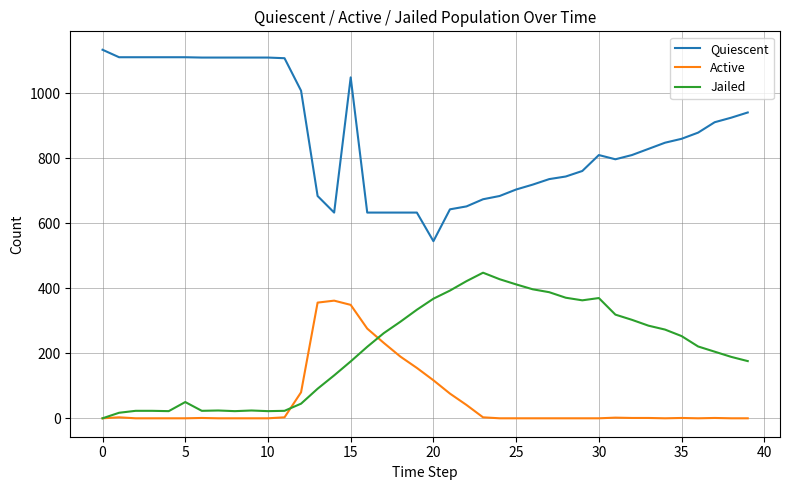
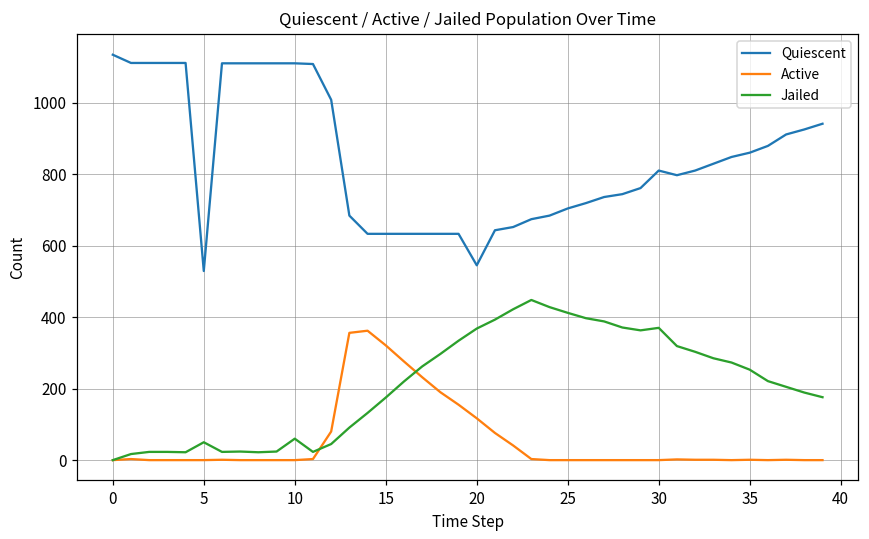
  {
    "Quiescent": {
      "0": 1130,
-     "5": 1110,
+     "5": 530,
      "10": 1110,
-     "15": 1050,
+     "15": 630,
      "20": 550,
      "25": 700,
      "30": 810,
      "35": 860
    },
    "Active": {
      "5": 0,
      "10": 0,
-     "15": 350,
+     "15": 320,
      "20": 120,
      "25": 0,
      "30": 0,
      "35": 0
    },
    "Jailed": {
      "5": 50,
-     "10": 20,
+     "10": 60,
      "15": 180,
      "20": 370,
      "25": 410,
      "30": 370,
      "35": 250
    }
  }
